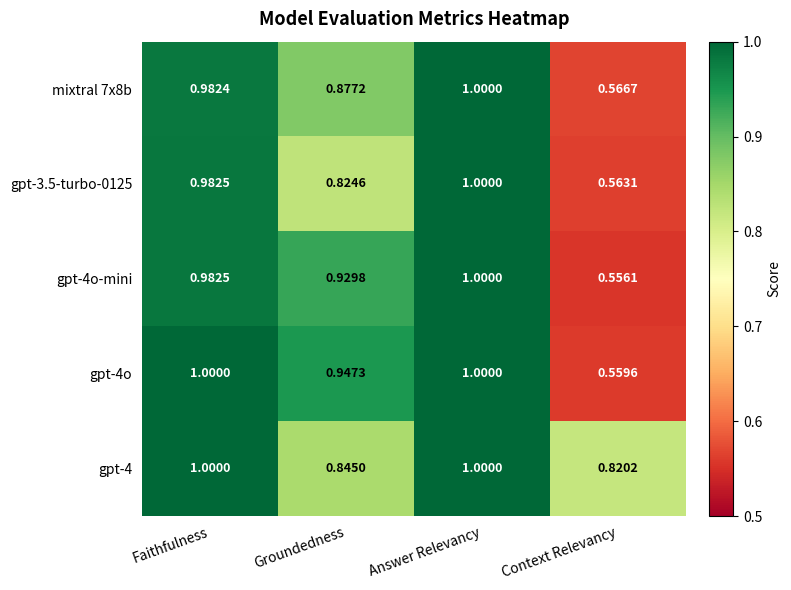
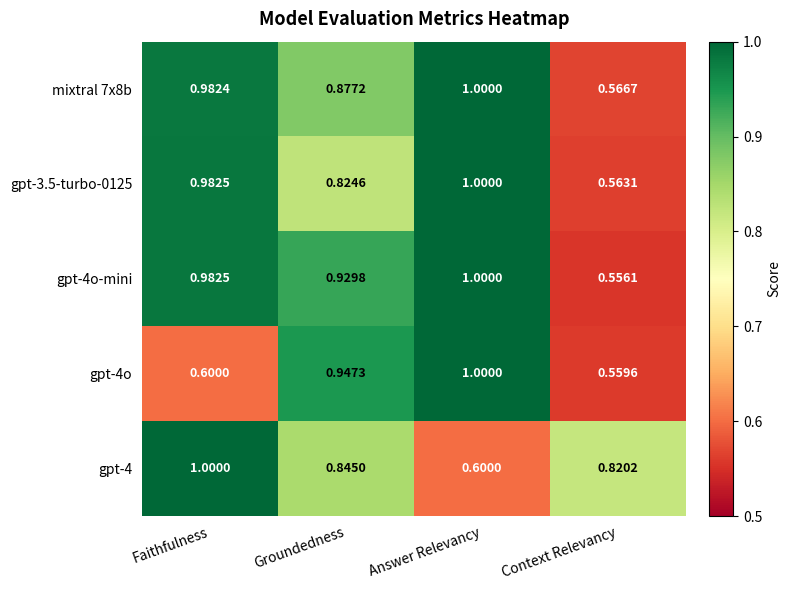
  {
    "mixtral 7x8b": {
      "Faithfulness": 0.9824,
      "Groundedness": 0.8772,
      "Answer Relevancy": 1.0000,
      "Context Relevancy": 0.5667
    },
    "gpt-3.5-turbo-0125": {
      "Faithfulness": 0.9825,
      "Groundedness": 0.8246,
      "Answer Relevancy": 1.0000,
      "Context Relevancy": 0.5631
    },
    "gpt-4o-mini": {
      "Faithfulness": 0.9825,
      "Groundedness": 0.9298,
      "Answer Relevancy": 1.0000,
      "Context Relevancy": 0.5561
    },
    "gpt-4o": {
-     "Faithfulness": 1.0000,
+     "Faithfulness": 0.6000,
      "Groundedness": 0.9473,
      "Answer Relevancy": 1.0000,
      "Context Relevancy": 0.5596
    },
    "gpt-4": {
      "Faithfulness": 1.0000,
      "Groundedness": 0.8450,
-     "Answer Relevancy": 1.0000,
+     "Answer Relevancy": 0.6000,
      "Context Relevancy": 0.8202
    }
  }
